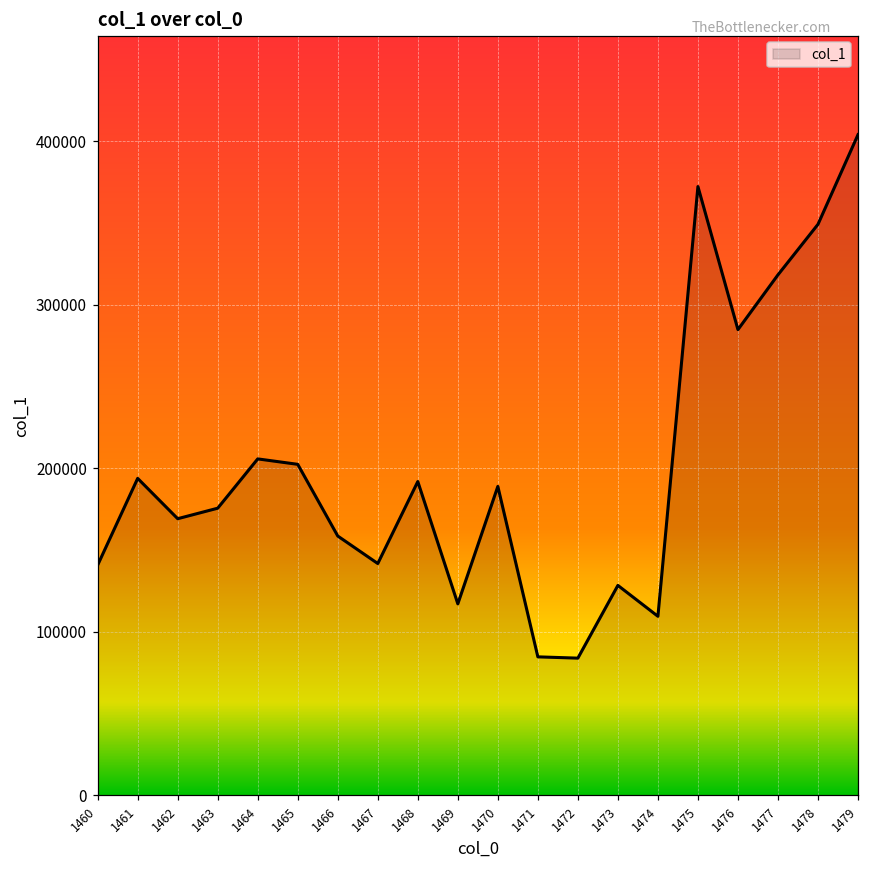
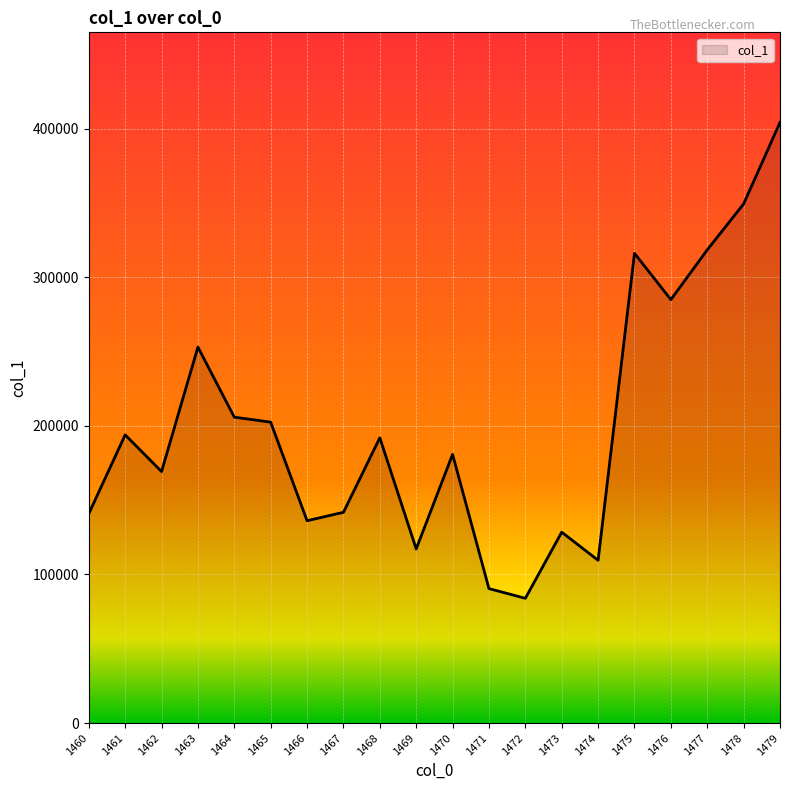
  {
    "1460": 141000,
    "1461": 194000,
    "1462": 169000,
-   "1463": 176000,
+   "1463": 253000,
    "1464": 206000,
    "1465": 202000,
-   "1466": 159000,
+   "1466": 136000,
    "1467": 142000,
    "1468": 192000,
    "1469": 117000,
-   "1470": 189000,
-   "1471": 85000,
+   "1470": 181000,
+   "1471": 90000,
    "1472": 84000,
    "1473": 128000,
    "1474": 110000,
-   "1475": 372000,
+   "1475": 316000,
    "1476": 285000,
    "1477": 318000,
    "1478": 349000,
    "1479": 404000
  }
